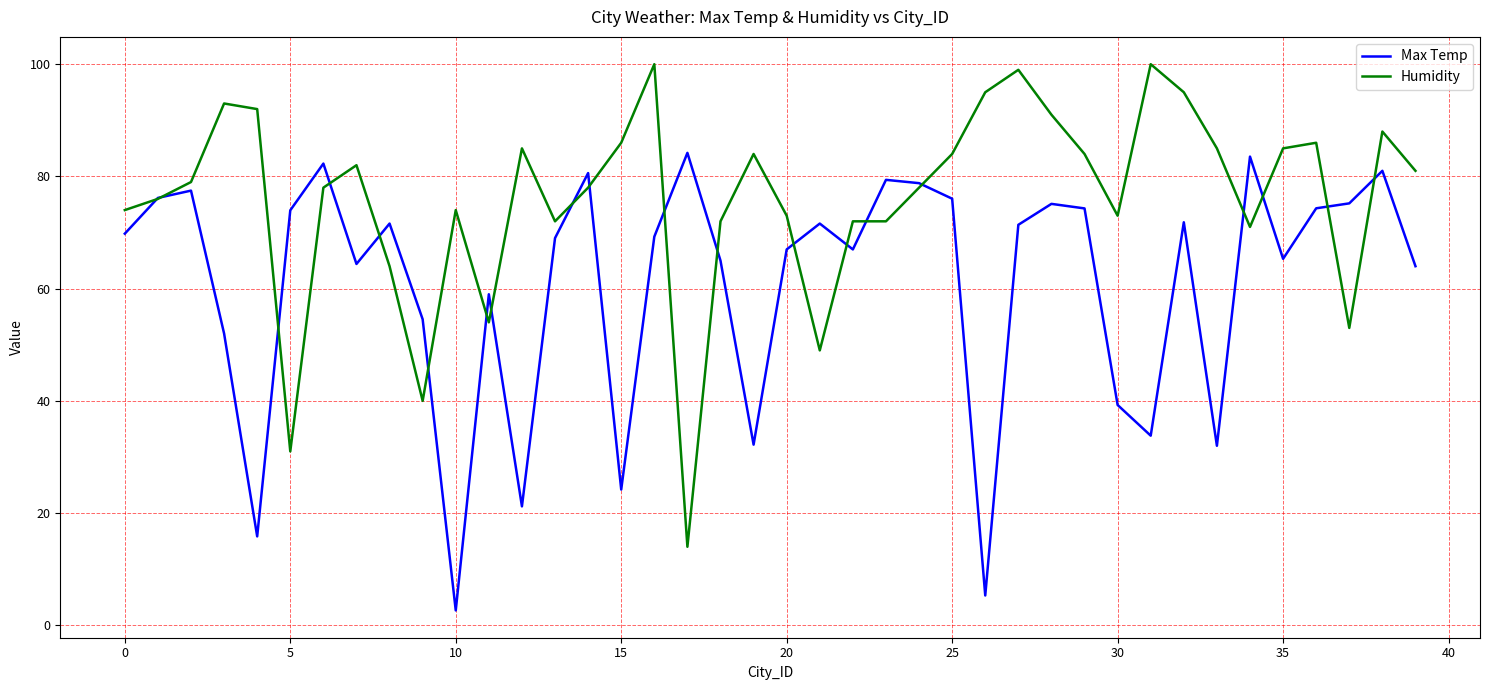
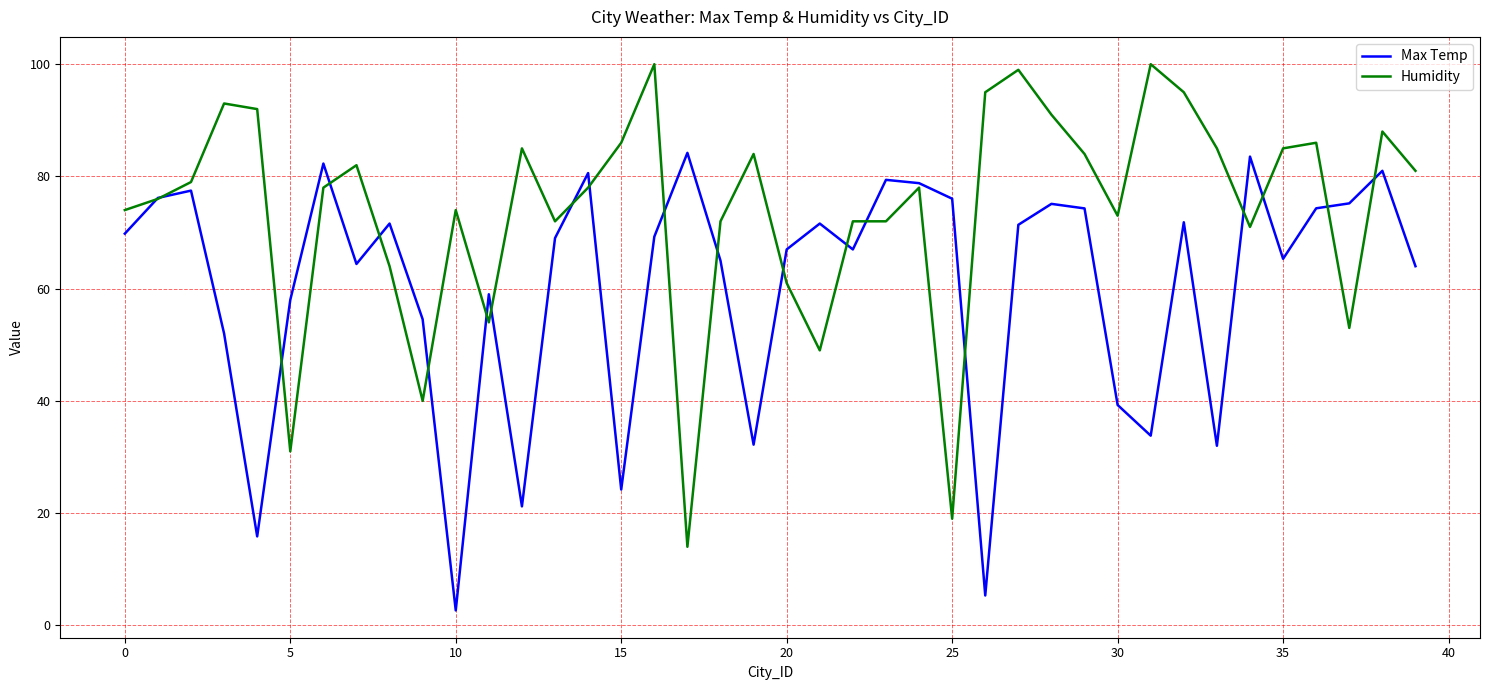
  {
    "Max Temp": {
      "0": 70,
-     "5": 74,
+     "5": 58,
      "10": 3,
      "15": 24,
      "20": 67,
      "25": 76,
      "30": 39,
      "35": 65
    },
    "Humidity": {
      "0": 74,
      "5": 31,
      "10": 74,
      "15": 86,
-     "20": 73,
-     "25": 84,
+     "20": 61,
+     "25": 19,
      "30": 73,
      "35": 85
    }
  }
